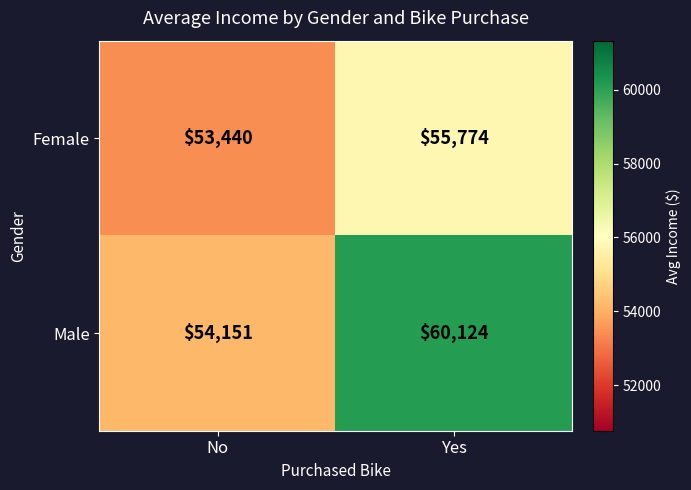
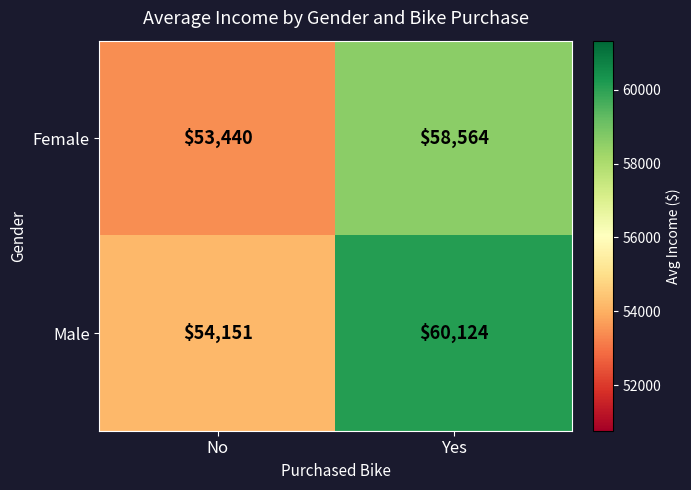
  {
    "Female": {
      "No": "$53,440",
-     "Yes": "$55,774"
+     "Yes": "$58,564"
    },
    "Male": {
      "No": "$54,151",
      "Yes": "$60,124"
    }
  }
